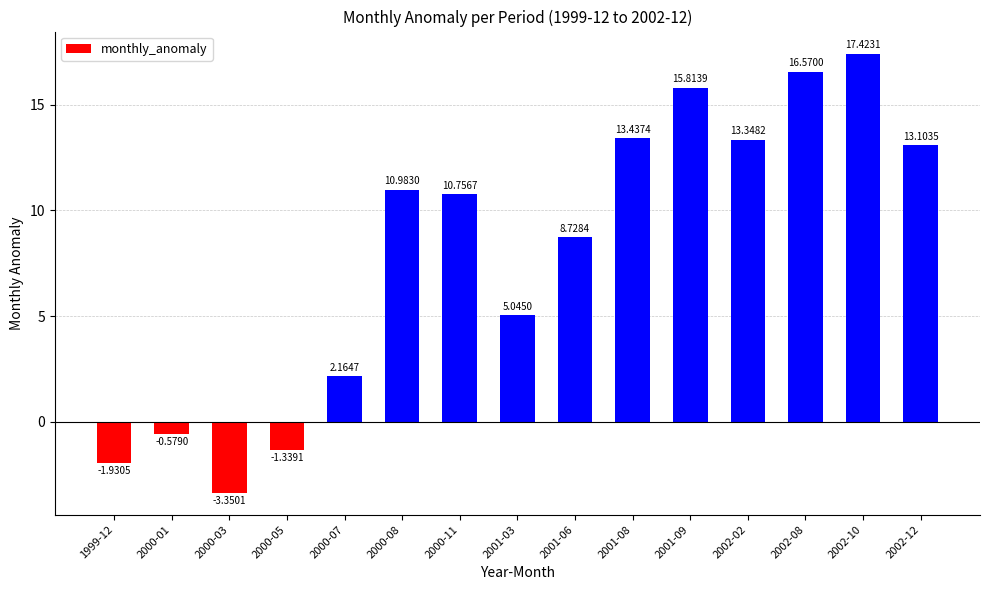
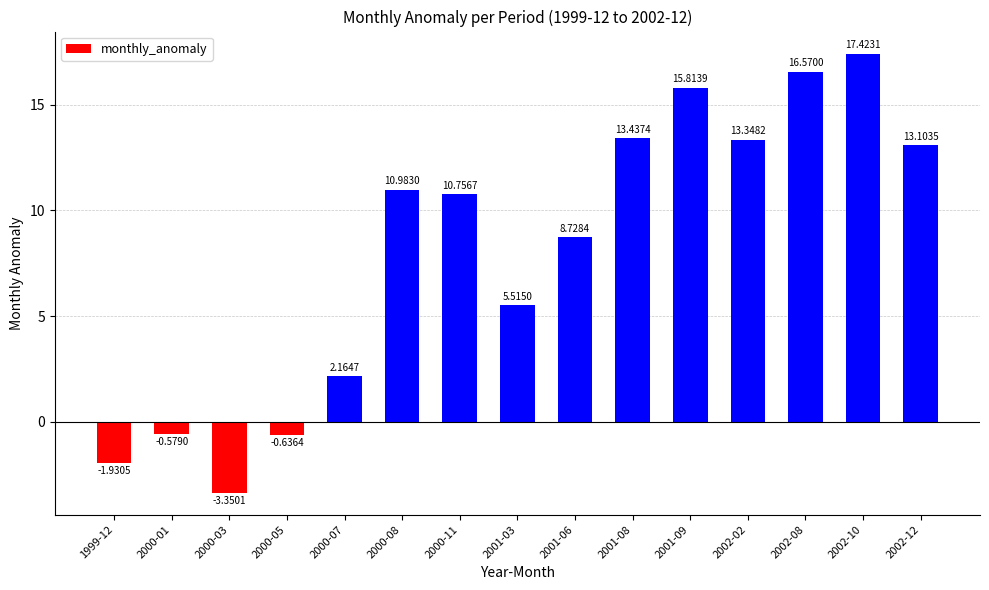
  {
    "1999-12": -1.9305,
    "2000-01": -0.5790,
    "2000-03": -3.3501,
-   "2000-05": -1.3391,
+   "2000-05": -0.6364,
    "2000-07": 2.1647,
    "2000-08": 10.9830,
    "2000-11": 10.7567,
-   "2001-03": 5.0450,
+   "2001-03": 5.5150,
    "2001-06": 8.7284,
    "2001-08": 13.4374,
    "2001-09": 15.8139,
    "2002-02": 13.3482,
    "2002-08": 16.5700,
    "2002-10": 17.4231,
    "2002-12": 13.1035
  }
